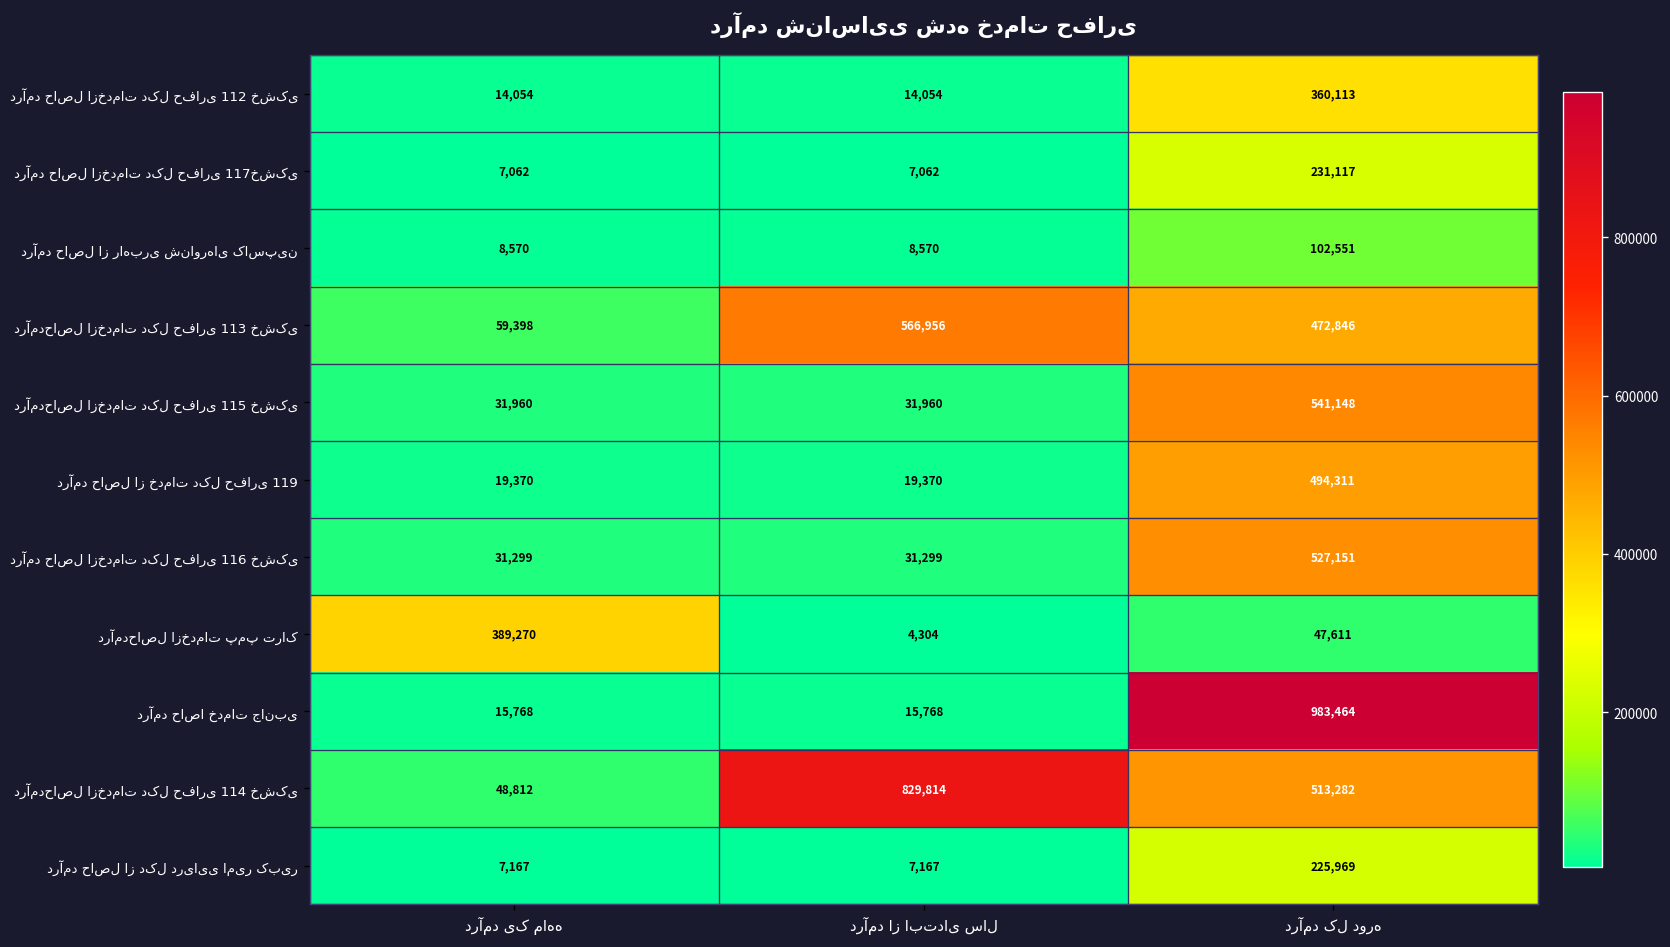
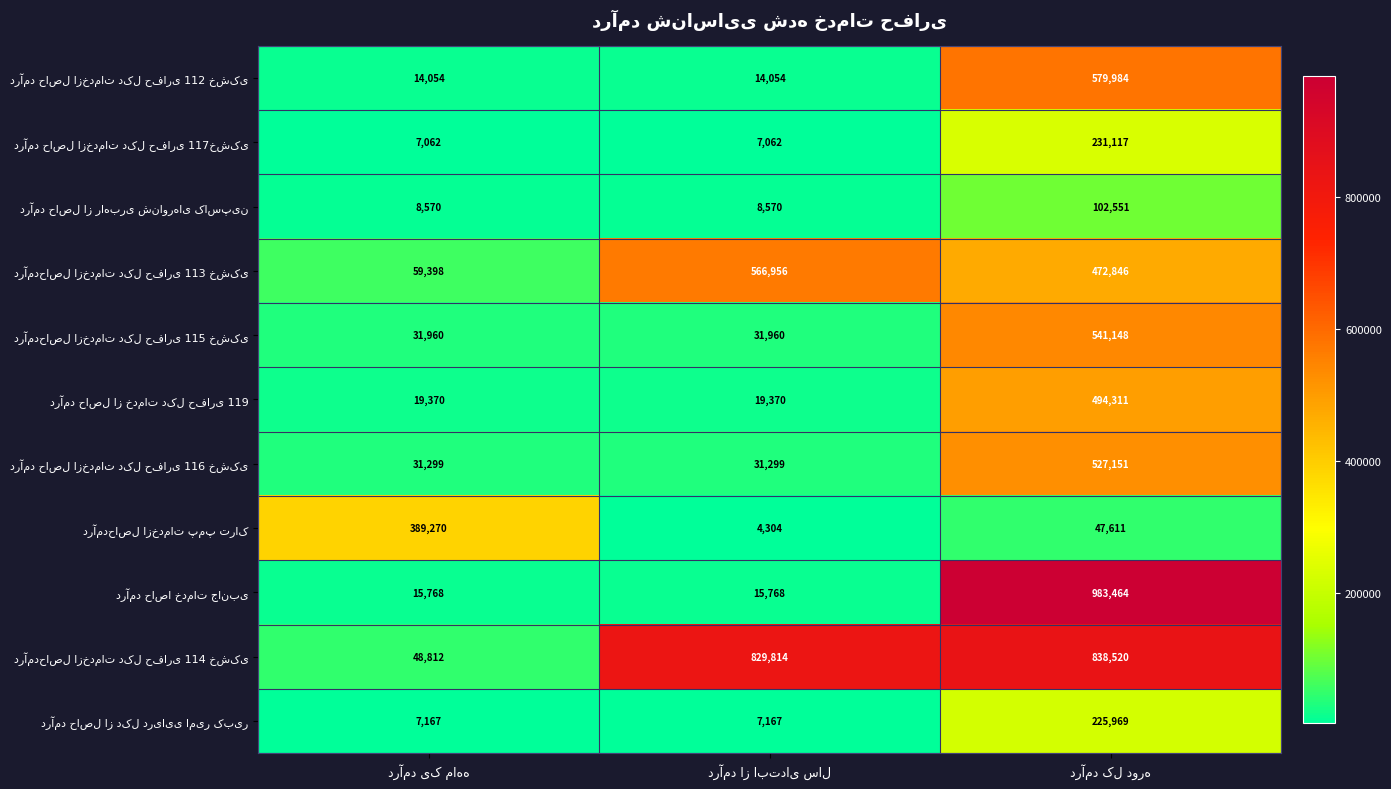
  {
    "درآمد حاصل ازخدمات دکل حفاری 112 خشکی": {
      "درآمد یک ماهه": "14,054",
      "درآمد از ابتدای سال": "14,054",
-     "درآمد کل دوره": "360,113"
+     "درآمد کل دوره": "579,984"
    },
    "درآمد حاصل ازخدمات دکل حفاری 117خشکی": {
      "درآمد یک ماهه": "7,062",
      "درآمد از ابتدای سال": "7,062",
      "درآمد کل دوره": "231,117"
    },
    "درآمد حاصل از راهبری شناورهای کاسپین": {
      "درآمد یک ماهه": "8,570",
      "درآمد از ابتدای سال": "8,570",
      "درآمد کل دوره": "102,551"
    },
    "درآمدحاصل ازخدمات دکل حفاری 113 خشکی": {
      "درآمد یک ماهه": "59,398",
      "درآمد از ابتدای سال": "566,956",
      "درآمد کل دوره": "472,846"
    },
    "درآمدحاصل ازخدمات دکل حفاری 115 خشکی": {
      "درآمد یک ماهه": "31,960",
      "درآمد از ابتدای سال": "31,960",
      "درآمد کل دوره": "541,148"
    },
    "درآمد حاصل از خدمات دکل حفاری 119": {
      "درآمد یک ماهه": "19,370",
      "درآمد از ابتدای سال": "19,370",
      "درآمد کل دوره": "494,311"
    },
    "درآمد حاصل ازخدمات دکل حفاری 116 خشکی": {
      "درآمد یک ماهه": "31,299",
      "درآمد از ابتدای سال": "31,299",
      "درآمد کل دوره": "527,151"
    },
    "درآمدحاصل ازخدمات پمپ تراک": {
      "درآمد یک ماهه": "389,270",
      "درآمد از ابتدای سال": "4,304",
      "درآمد کل دوره": "47,611"
    },
    "درآمد حاصا خدمات جانبی": {
      "درآمد یک ماهه": "15,768",
      "درآمد از ابتدای سال": "15,768",
      "درآمد کل دوره": "983,464"
    },
    "درآمدحاصل ازخدمات دکل حفاری 114 خشکی": {
      "درآمد یک ماهه": "48,812",
      "درآمد از ابتدای سال": "829,814",
-     "درآمد کل دوره": "513,282"
+     "درآمد کل دوره": "838,520"
    },
    "درآمد حاصل از دکل دریایی امیر کبیر": {
      "درآمد یک ماهه": "7,167",
      "درآمد از ابتدای سال": "7,167",
      "درآمد کل دوره": "225,969"
    }
  }
